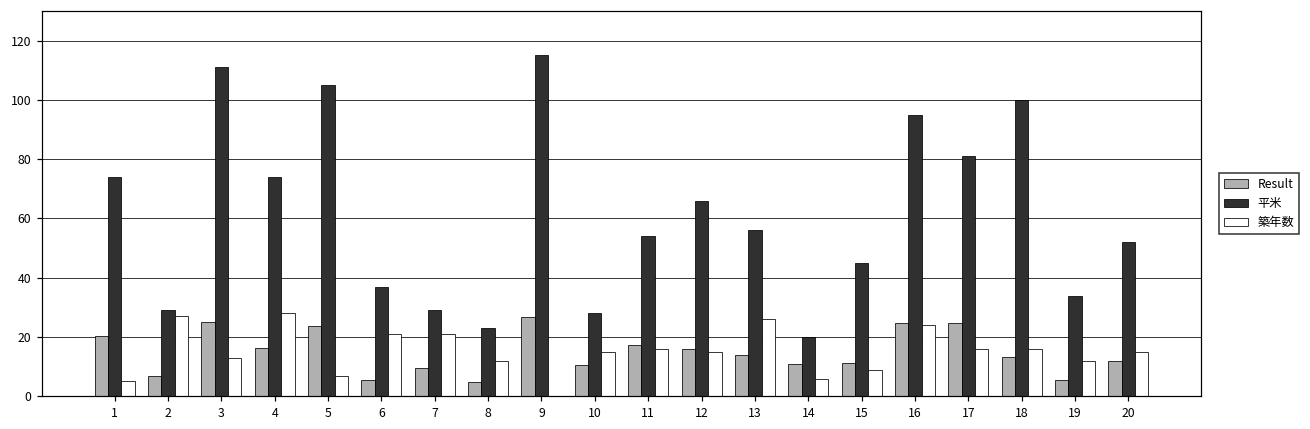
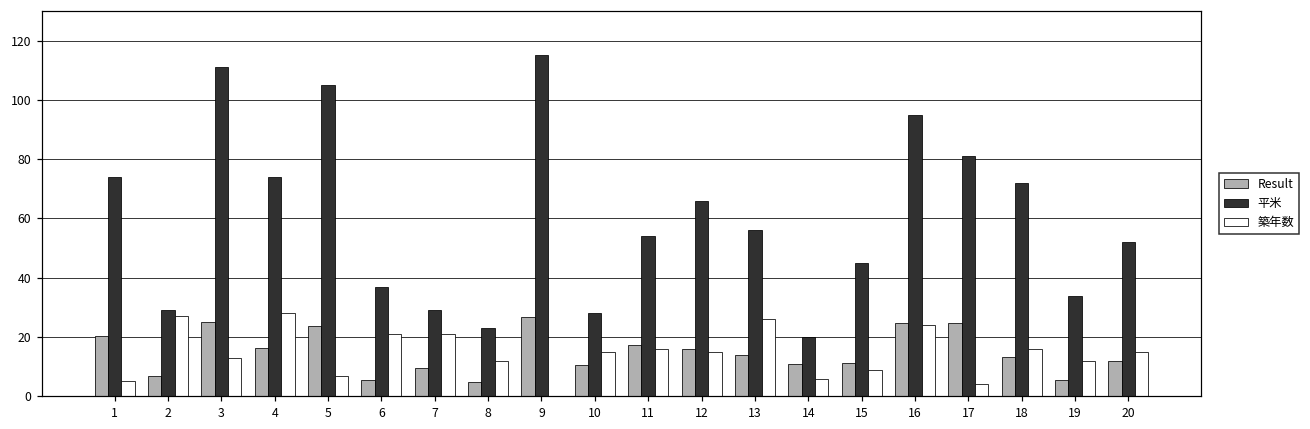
  {
    "Result": {
      "1": 20,
      "2": 7,
      "3": 25,
      "4": 16,
      "5": 24,
      "6": 5,
      "7": 10,
      "8": 5,
      "9": 27,
      "10": 10,
      "11": 17,
      "12": 16,
      "13": 14,
      "14": 11,
      "15": 11,
      "16": 25,
      "17": 25,
      "18": 13,
      "19": 6,
      "20": 12
    },
    "平米": {
      "1": 74,
      "2": 29,
      "3": 111,
      "4": 74,
      "5": 105,
      "6": 37,
      "7": 29,
      "8": 23,
      "9": 115,
      "10": 28,
      "11": 54,
      "12": 66,
      "13": 56,
      "14": 20,
      "15": 45,
      "16": 95,
      "17": 81,
-     "18": 100,
+     "18": 72,
      "19": 34,
      "20": 52
    },
    "築年数": {
      "1": 5,
      "2": 27,
      "3": 13,
      "4": 28,
      "5": 7,
      "6": 21,
      "7": 21,
      "8": 12,
      "9": 0,
      "10": 15,
      "11": 16,
      "12": 15,
      "13": 26,
      "14": 6,
      "15": 9,
      "16": 24,
-     "17": 16,
+     "17": 4,
      "18": 16,
      "19": 12,
      "20": 15
    }
  }
